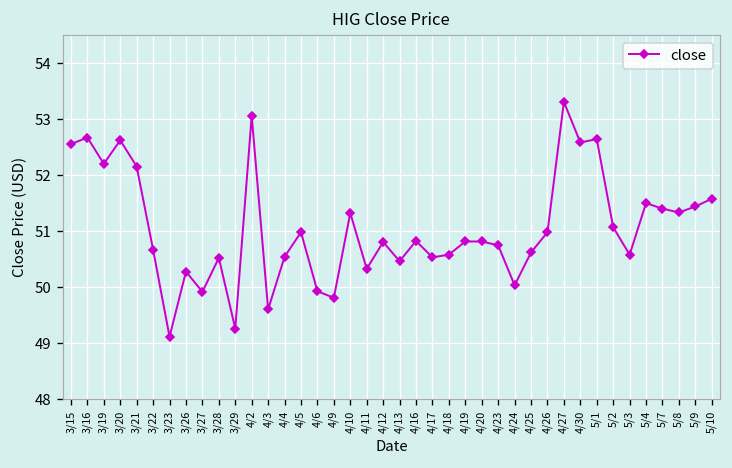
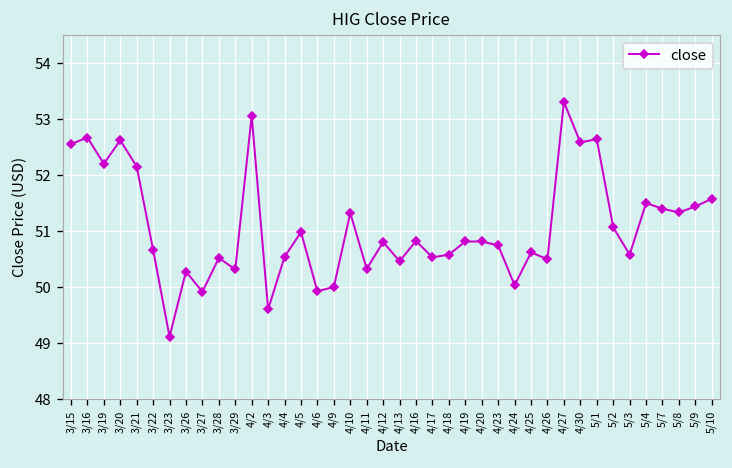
  {
    "3/15": 52.6,
    "3/16": 52.7,
    "3/19": 52.2,
    "3/20": 52.6,
    "3/21": 52.2,
    "3/22": 50.7,
    "3/23": 49.1,
    "3/26": 50.3,
    "3/27": 49.9,
    "3/28": 50.5,
-   "3/29": 49.3,
+   "3/29": 50.3,
    "4/2": 53.1,
    "4/3": 49.6,
    "4/4": 50.5,
    "4/5": 51.0,
    "4/6": 49.9,
-   "4/9": 49.8,
+   "4/9": 50.0,
    "4/10": 51.3,
    "4/11": 50.3,
    "4/12": 50.8,
    "4/13": 50.5,
    "4/16": 50.8,
    "4/17": 50.5,
    "4/18": 50.6,
    "4/19": 50.8,
    "4/20": 50.8,
    "4/23": 50.8,
    "4/24": 50.0,
    "4/25": 50.6,
-   "4/26": 51.0,
+   "4/26": 50.5,
    "4/27": 53.3,
    "4/30": 52.6,
    "5/1": 52.6,
    "5/2": 51.1,
    "5/3": 50.6,
    "5/4": 51.5,
    "5/7": 51.4,
    "5/8": 51.3,
    "5/9": 51.4,
    "5/10": 51.6
  }
